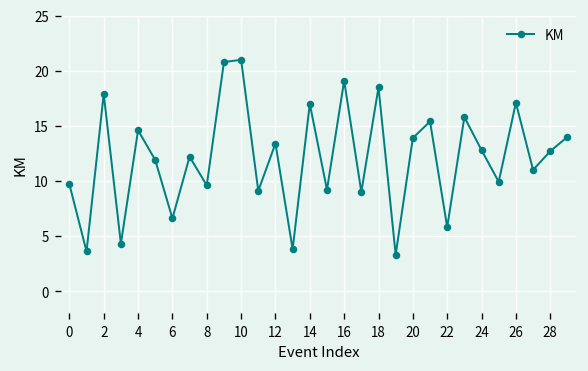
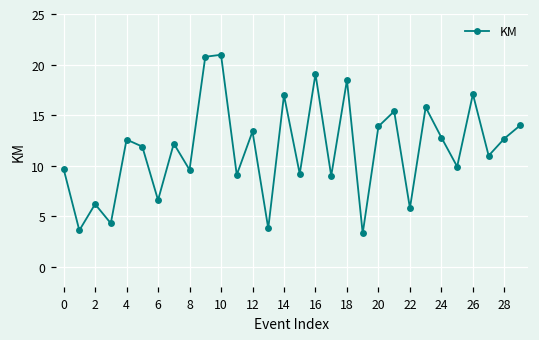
  {
    "0": 10,
-   "2": 18,
-   "4": 15,
+   "2": 6,
+   "4": 13,
    "6": 7,
    "8": 10,
    "10": 21,
    "12": 13,
    "14": 17,
    "16": 19,
    "18": 19,
    "20": 14,
    "22": 6,
    "24": 13,
    "26": 17,
    "28": 13
  }
